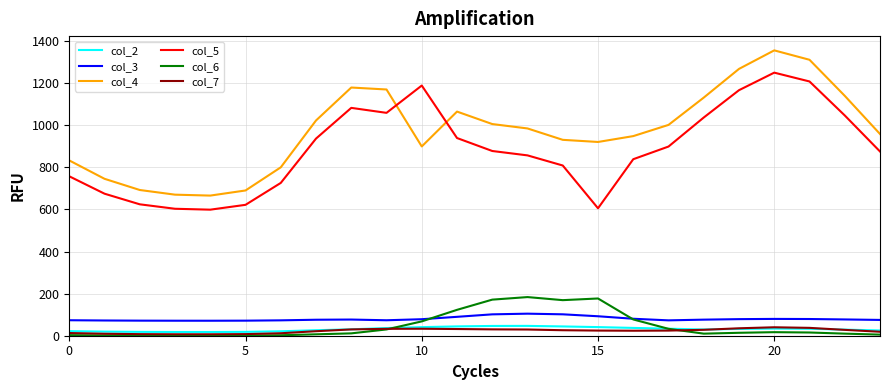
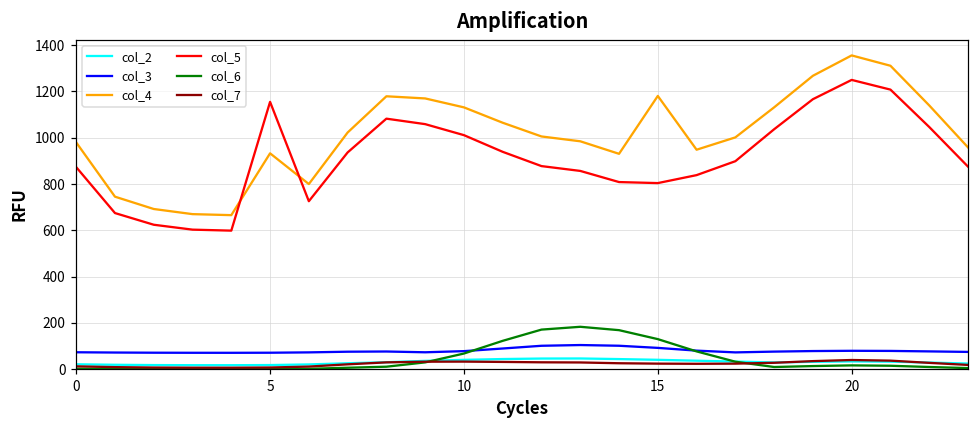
  {
    "col_2": {
      "15": 40
    },
    "col_3": {
      "0": 70,
      "5": 70,
      "15": 90,
      "20": 80
    },
    "col_4": {
-     "0": 830,
-     "5": 690,
-     "10": 900,
-     "15": 920,
+     "0": 980,
+     "5": 930,
+     "10": 1130,
+     "15": 1180,
      "20": 1360
    },
    "col_5": {
-     "0": 760,
-     "5": 620,
-     "10": 1190,
-     "15": 610,
+     "0": 870,
+     "5": 1150,
+     "10": 1010,
+     "15": 800,
      "20": 1250
    },
    "col_6": {
-     "15": 180,
+     "15": 130,
      "20": 20
    },
    "col_7": {
      "15": 20
    }
  }
